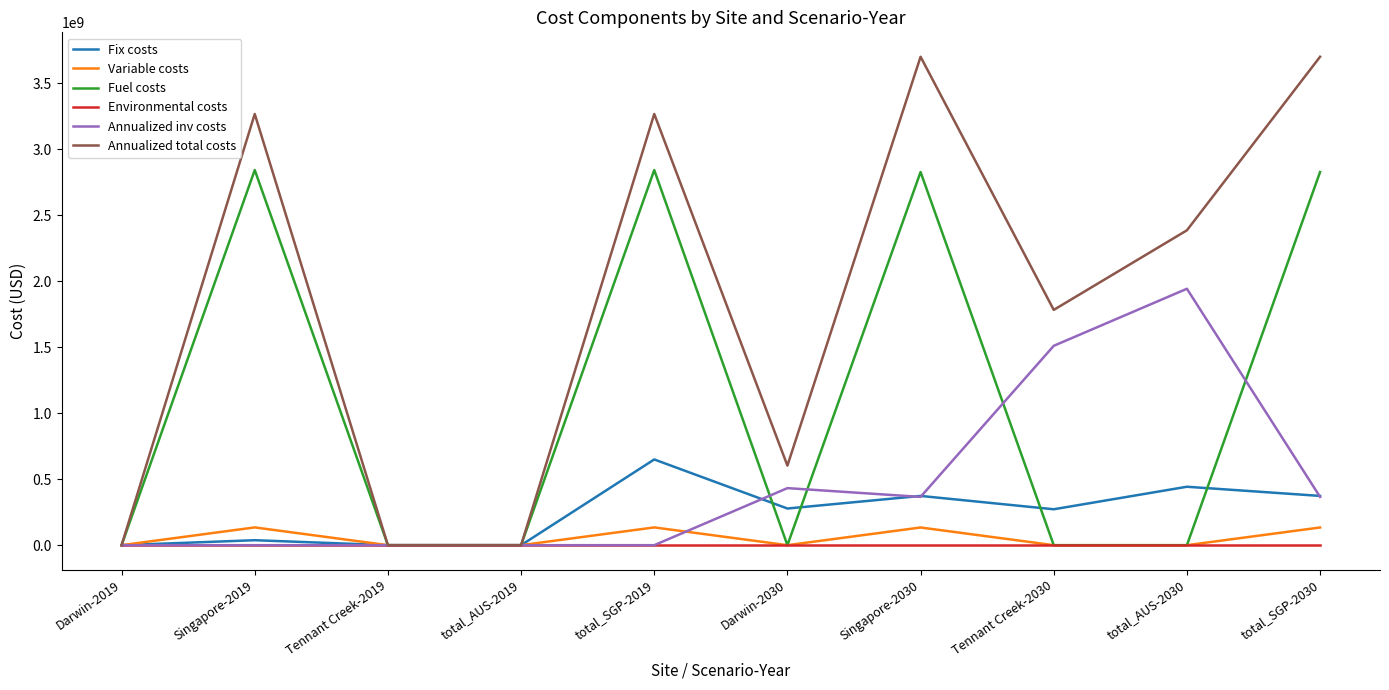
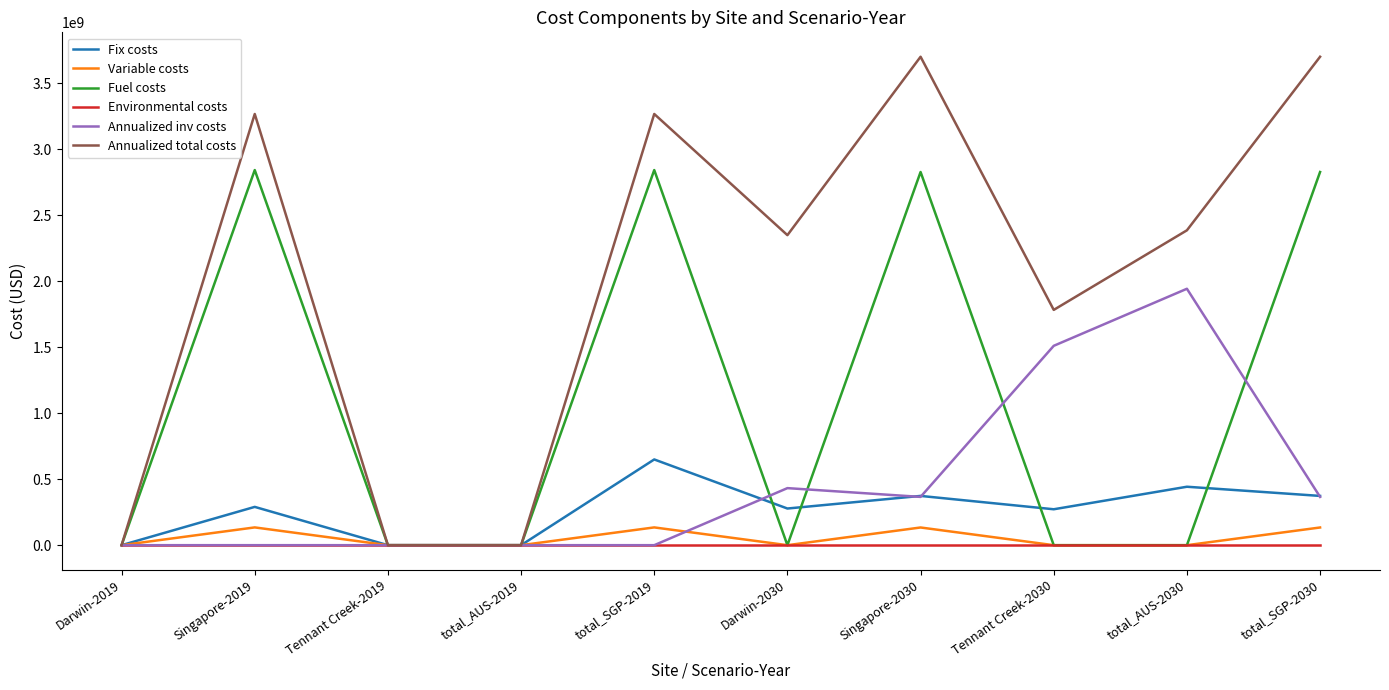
  {
    "Fix costs": {
-     "Singapore-2019": 40000000,
+     "Singapore-2019": 290000000,
      "total_SGP-2019": 650000000,
      "Darwin-2030": 280000000,
      "Tennant Creek-2030": 270000000,
      "total_AUS-2030": 440000000
    },
    "Variable costs": {
      "Singapore-2019": 130000000,
      "total_SGP-2019": 130000000,
      "Singapore-2030": 130000000,
      "total_SGP-2030": 130000000
    },
    "Fuel costs": {
      "Singapore-2019": 2840000000,
      "total_SGP-2019": 2840000000,
      "Singapore-2030": 2830000000,
      "total_SGP-2030": 2830000000
    },
    "Environmental costs": {
      "Singapore-2030": 0,
      "total_SGP-2030": 0
    },
    "Annualized inv costs": {
      "Darwin-2030": 430000000,
      "Tennant Creek-2030": 1510000000,
      "total_AUS-2030": 1940000000
    },
    "Annualized total costs": {
      "Singapore-2019": 3270000000,
      "total_SGP-2019": 3270000000,
-     "Darwin-2030": 600000000,
+     "Darwin-2030": 2350000000,
      "Singapore-2030": 3700000000,
      "Tennant Creek-2030": 1780000000,
      "total_AUS-2030": 2390000000,
      "total_SGP-2030": 3700000000
    }
  }
